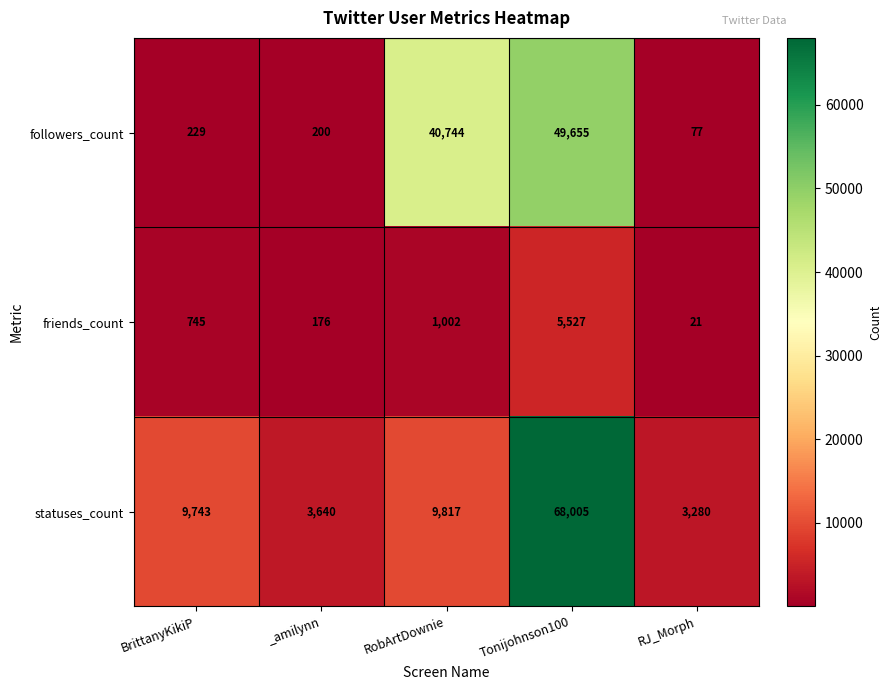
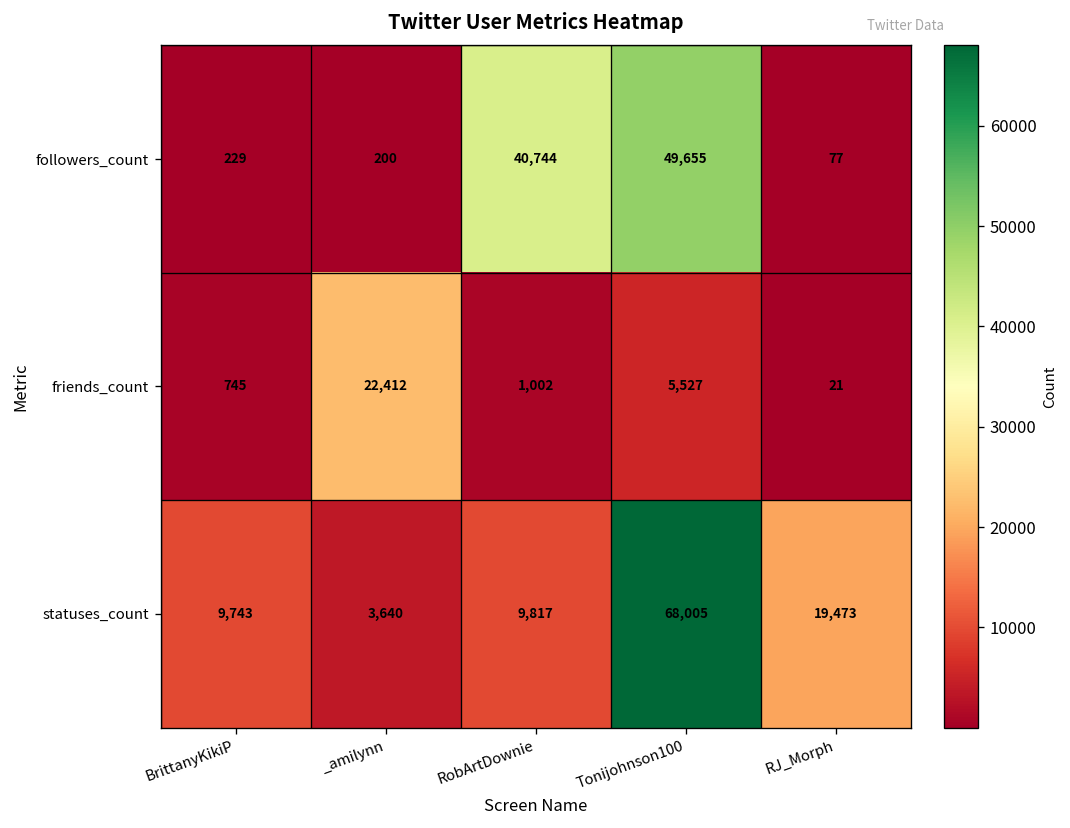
  {
    "followers_count": {
      "BrittanyKikiP": "229",
      "_amilynn": "200",
      "RobArtDownie": "40,744",
      "Tonijohnson100": "49,655",
      "RJ_Morph": "77"
    },
    "friends_count": {
      "BrittanyKikiP": "745",
-     "_amilynn": "176",
+     "_amilynn": "22,412",
      "RobArtDownie": "1,002",
      "Tonijohnson100": "5,527",
      "RJ_Morph": "21"
    },
    "statuses_count": {
      "BrittanyKikiP": "9,743",
      "_amilynn": "3,640",
      "RobArtDownie": "9,817",
      "Tonijohnson100": "68,005",
-     "RJ_Morph": "3,280"
+     "RJ_Morph": "19,473"
    }
  }
